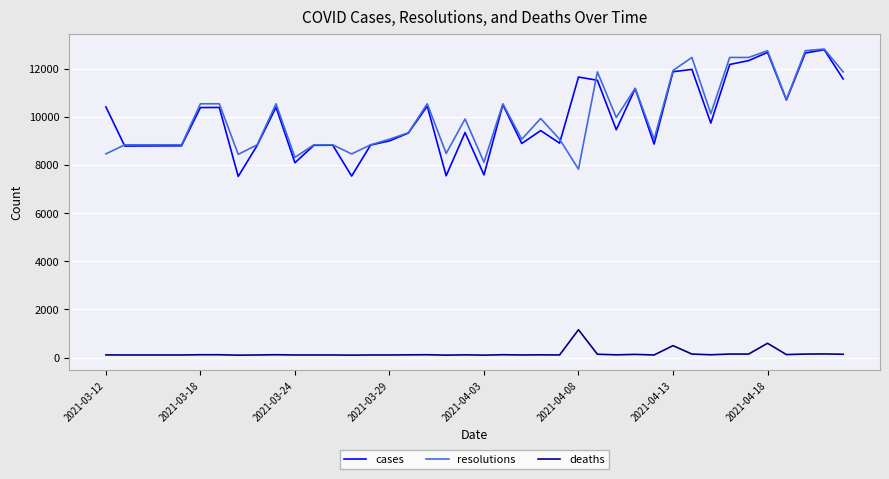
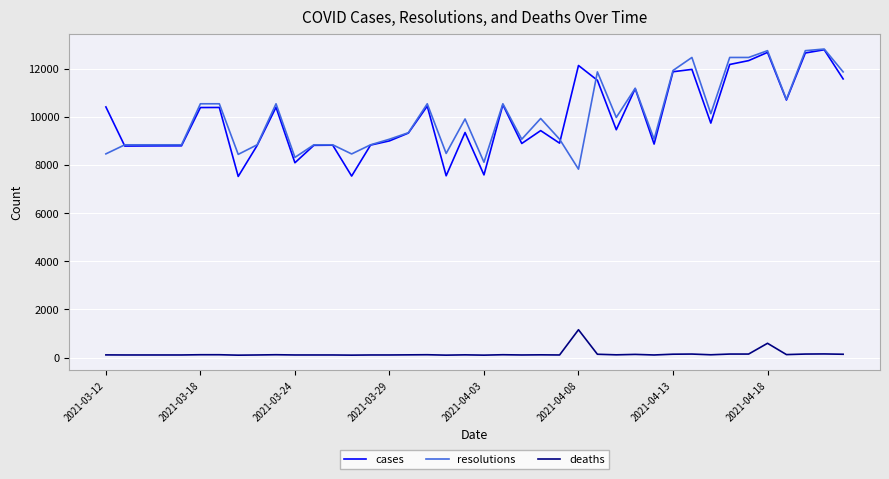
  {
    "cases": {
      "2021-03-12": 10400,
      "2021-03-18": 10400,
      "2021-03-24": 8100,
      "2021-04-03": 7600,
-     "2021-04-08": 11700
+     "2021-04-08": 12100
    },
    "resolutions": {
      "2021-03-12": 8500,
      "2021-03-18": 10500,
      "2021-03-24": 8300,
      "2021-04-03": 8100,
      "2021-04-08": 7800
    },
    "deaths": {
      "2021-03-12": 100,
      "2021-03-18": 100,
      "2021-03-24": 100,
      "2021-03-29": 100,
      "2021-04-03": 100,
      "2021-04-08": 1200,
-     "2021-04-13": 500,
+     "2021-04-13": 100,
      "2021-04-18": 600
    }
  }
